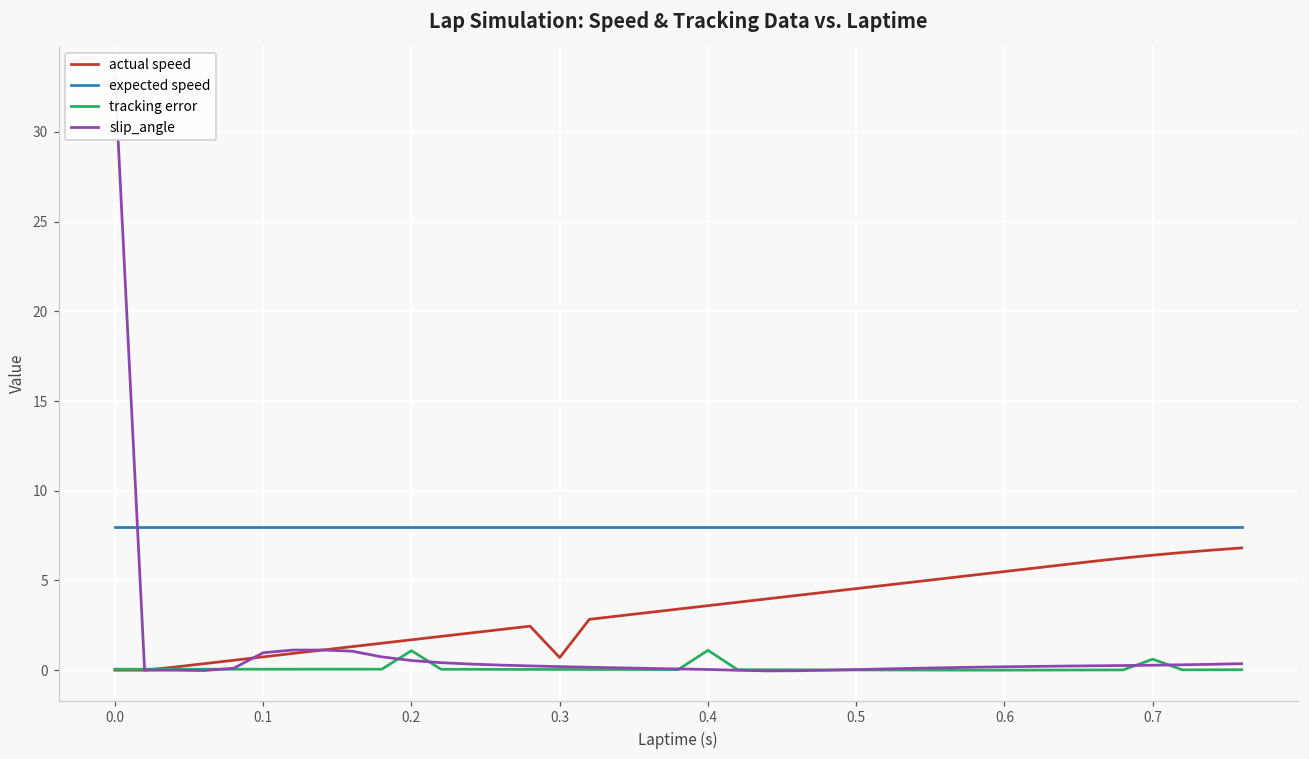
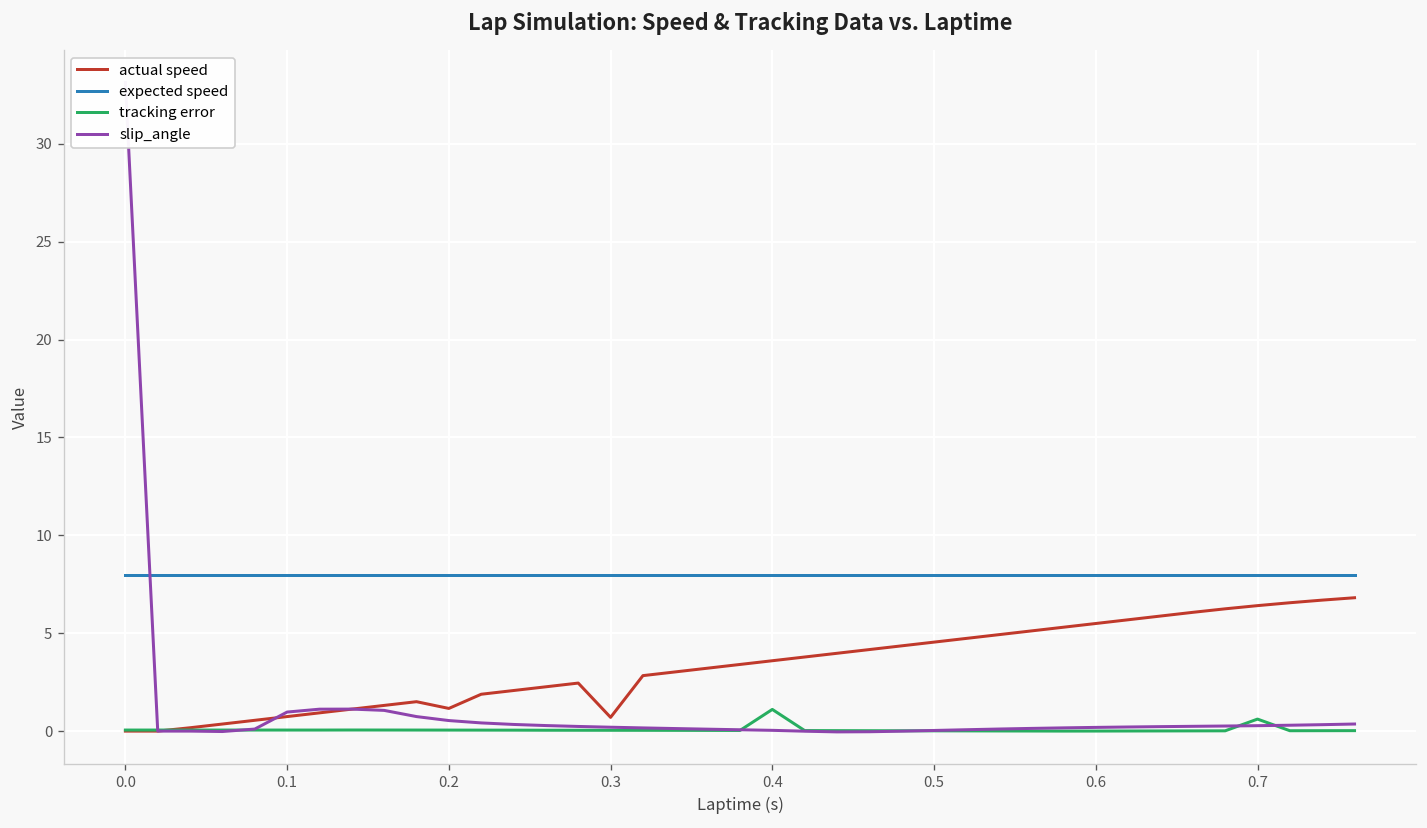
  {
    "actual speed": {
      "0.1": 0.7,
-     "0.2": 1.7,
+     "0.2": 1.2,
      "0.3": 0.7,
      "0.4": 3.6,
      "0.5": 4.5,
      "0.6": 5.5,
      "0.7": 6.4
    },
    "expected speed": {
      "0.0": 8.0,
      "0.1": 8.0,
      "0.2": 8.0,
      "0.3": 8.0,
      "0.4": 8.0,
      "0.5": 8.0,
      "0.6": 8.0,
      "0.7": 8.0
    },
    "tracking error": {
      "0.1": 0.1,
-     "0.2": 1.1,
+     "0.2": 0.1,
      "0.3": 0.0,
      "0.4": 1.1,
      "0.6": 0.0,
      "0.7": 0.6
    },
    "slip_angle": {
      "0.1": 1.0,
      "0.2": 0.5,
      "0.3": 0.2,
      "0.4": 0.0,
      "0.6": 0.2,
      "0.7": 0.3
    }
  }
